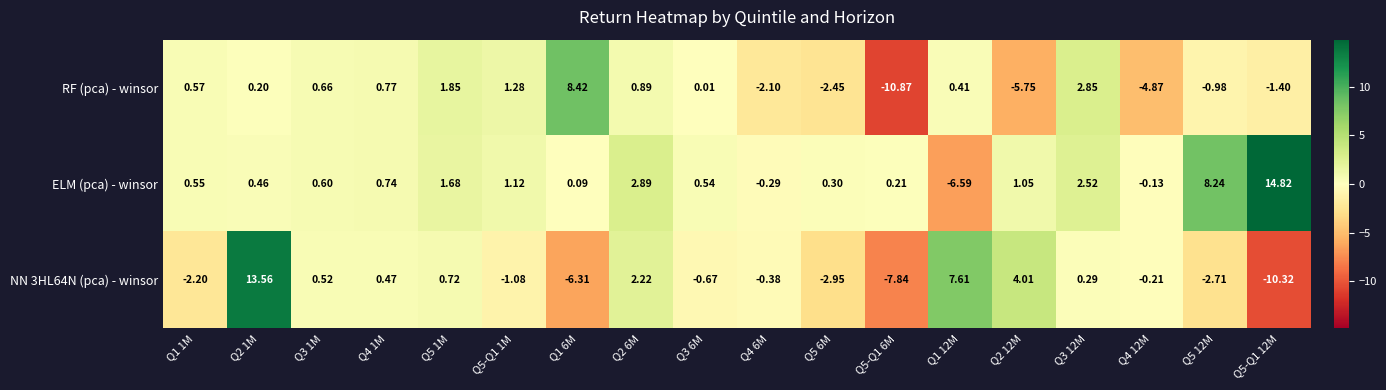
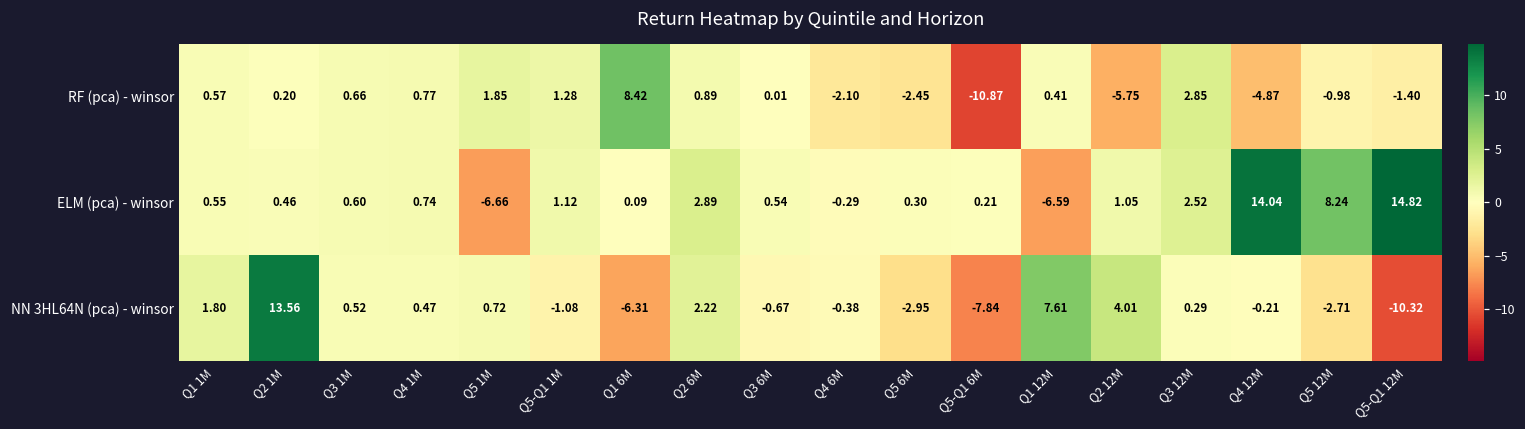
  {
    "RF (pca) - winsor": {
      "Q1 1M": 0.57,
      "Q2 1M": 0.20,
      "Q3 1M": 0.66,
      "Q4 1M": 0.77,
      "Q5 1M": 1.85,
      "Q5-Q1 1M": 1.28,
      "Q1 6M": 8.42,
      "Q2 6M": 0.89,
      "Q3 6M": 0.01,
      "Q4 6M": -2.10,
      "Q5 6M": -2.45,
      "Q5-Q1 6M": -10.87,
      "Q1 12M": 0.41,
      "Q2 12M": -5.75,
      "Q3 12M": 2.85,
      "Q4 12M": -4.87,
      "Q5 12M": -0.98,
      "Q5-Q1 12M": -1.40
    },
    "ELM (pca) - winsor": {
      "Q1 1M": 0.55,
      "Q2 1M": 0.46,
      "Q3 1M": 0.60,
      "Q4 1M": 0.74,
-     "Q5 1M": 1.68,
+     "Q5 1M": -6.66,
      "Q5-Q1 1M": 1.12,
      "Q1 6M": 0.09,
      "Q2 6M": 2.89,
      "Q3 6M": 0.54,
      "Q4 6M": -0.29,
      "Q5 6M": 0.30,
      "Q5-Q1 6M": 0.21,
      "Q1 12M": -6.59,
      "Q2 12M": 1.05,
      "Q3 12M": 2.52,
-     "Q4 12M": -0.13,
+     "Q4 12M": 14.04,
      "Q5 12M": 8.24,
      "Q5-Q1 12M": 14.82
    },
    "NN 3HL64N (pca) - winsor": {
-     "Q1 1M": -2.20,
+     "Q1 1M": 1.80,
      "Q2 1M": 13.56,
      "Q3 1M": 0.52,
      "Q4 1M": 0.47,
      "Q5 1M": 0.72,
      "Q5-Q1 1M": -1.08,
      "Q1 6M": -6.31,
      "Q2 6M": 2.22,
      "Q3 6M": -0.67,
      "Q4 6M": -0.38,
      "Q5 6M": -2.95,
      "Q5-Q1 6M": -7.84,
      "Q1 12M": 7.61,
      "Q2 12M": 4.01,
      "Q3 12M": 0.29,
      "Q4 12M": -0.21,
      "Q5 12M": -2.71,
      "Q5-Q1 12M": -10.32
    }
  }
